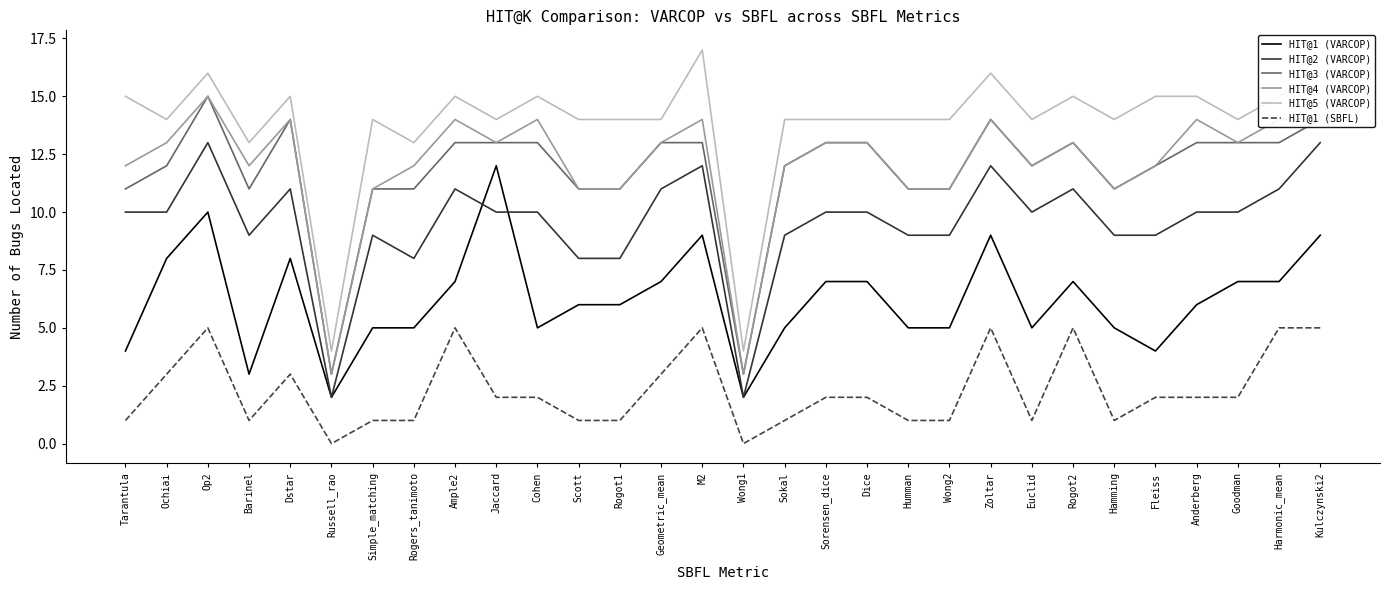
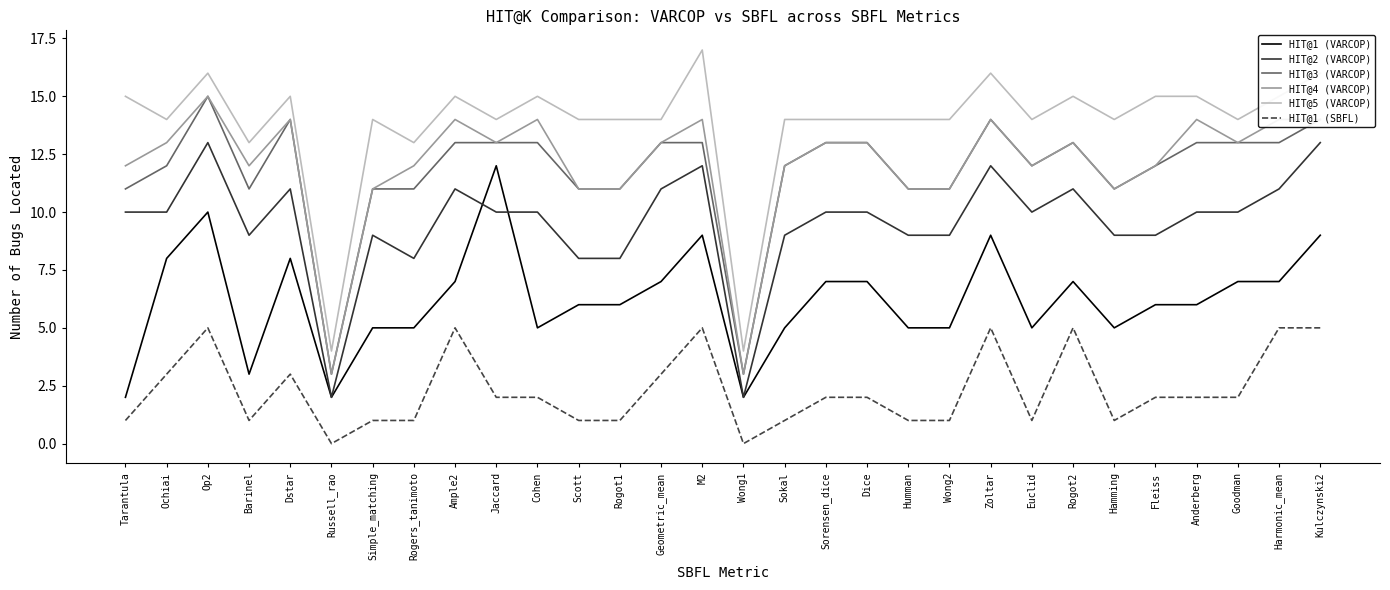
  {
    "HIT@1 (VARCOP)": {
-     "Tarantula": 4,
+     "Tarantula": 2,
      "Ochiai": 8,
      "Op2": 10,
      "Barinel": 3,
      "Dstar": 8,
      "Simple_matching": 5,
      "Rogers_tanimoto": 5,
      "Ample2": 7,
      "Jaccard": 12,
      "Cohen": 5,
      "Scott": 6,
      "Rogot1": 6,
      "Geometric_mean": 7,
      "M2": 9,
      "Sokal": 5,
      "Sorensen_dice": 7,
      "Dice": 7,
      "Humman": 5,
      "Wong2": 5,
      "Zoltar": 9,
      "Euclid": 5,
      "Rogot2": 7,
      "Hamming": 5,
-     "Fleiss": 4,
+     "Fleiss": 6,
      "Anderberg": 6,
      "Goodman": 7,
      "Harmonic_mean": 7,
      "Kulczynski2": 9
    }
  }
